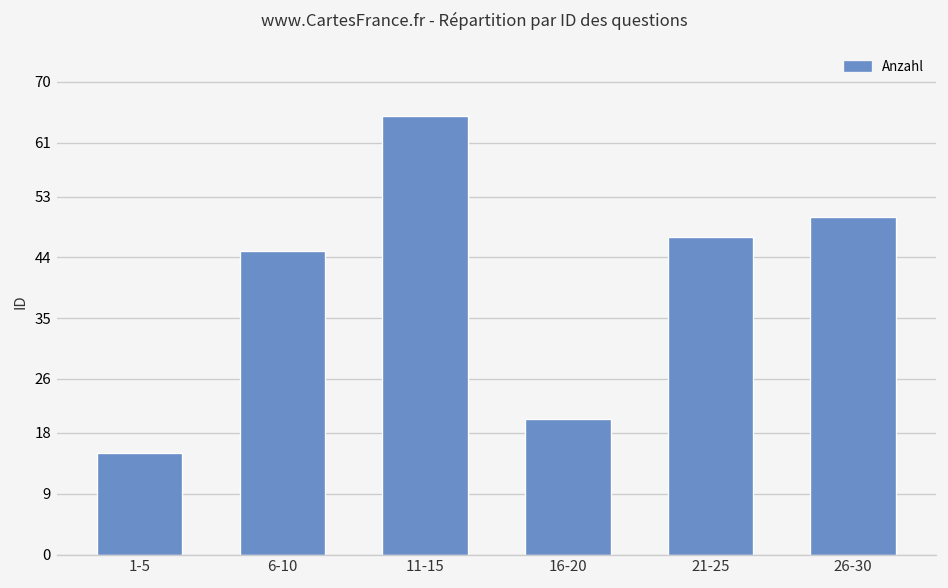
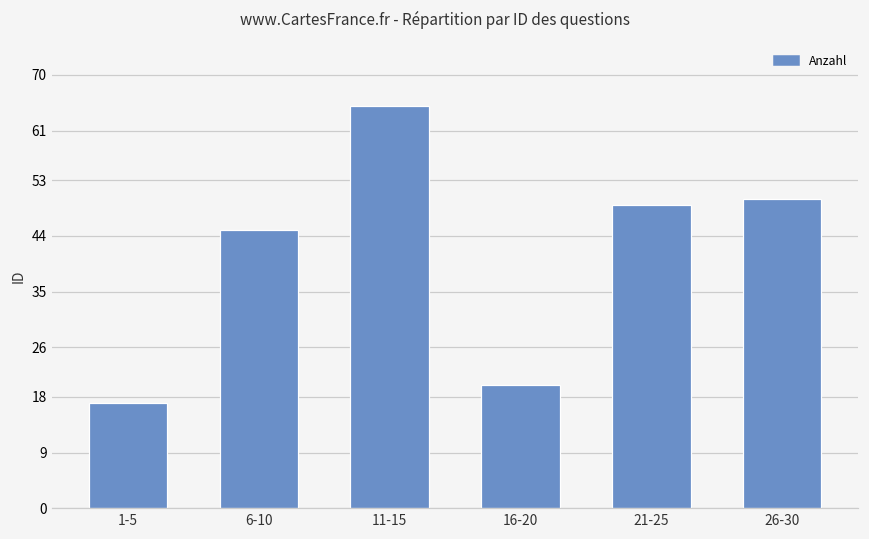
  {
-   "1-5": 15,
+   "1-5": 17,
    "6-10": 45,
    "11-15": 65,
    "16-20": 20,
-   "21-25": 47,
+   "21-25": 49,
    "26-30": 50
  }
